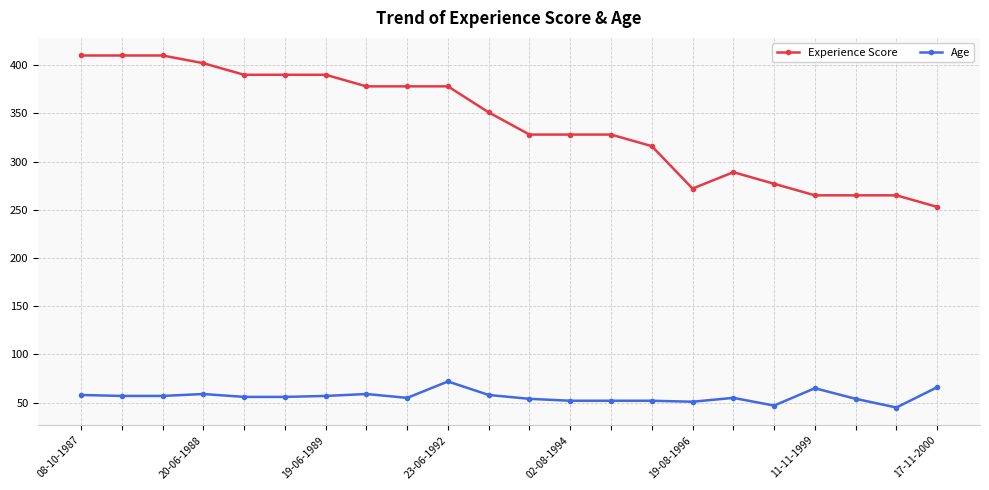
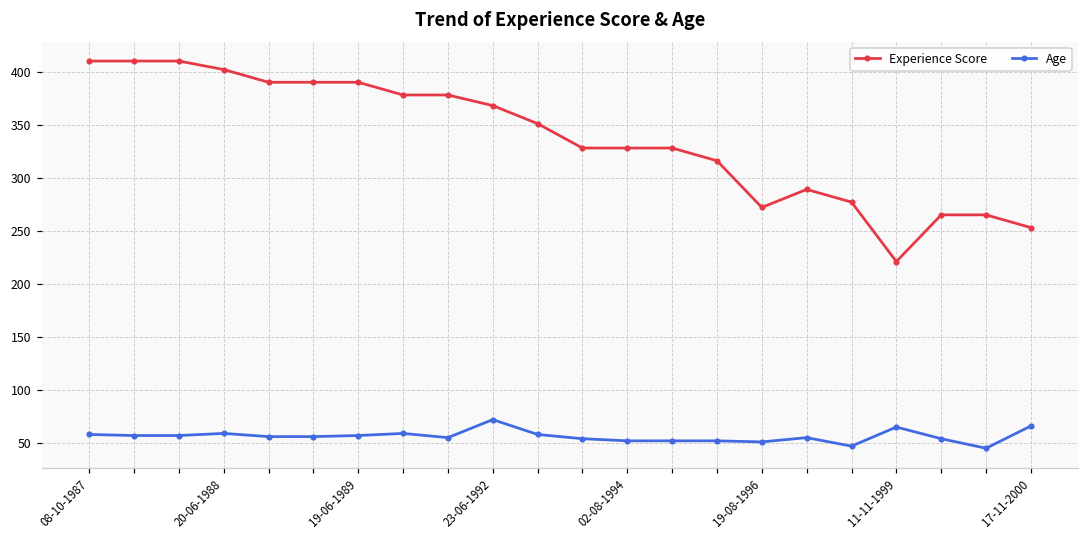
  {
    "Experience Score": {
      "08-10-1987": 410,
      "20-06-1988": 400,
-     "23-06-1992": 380,
+     "23-06-1992": 370,
      "19-08-1996": 270,
-     "11-11-1999": 270,
+     "11-11-1999": 220,
      "17-11-2000": 250
    },
    "Age": {
      "08-10-1987": 60,
      "20-06-1988": 60,
      "23-06-1992": 70,
      "19-08-1996": 50,
      "11-11-1999": 70,
      "17-11-2000": 70
    }
  }
